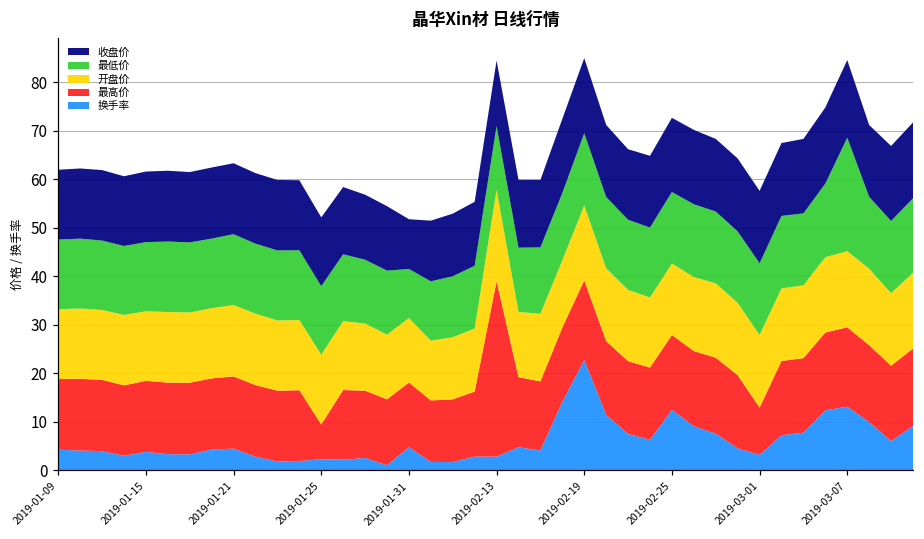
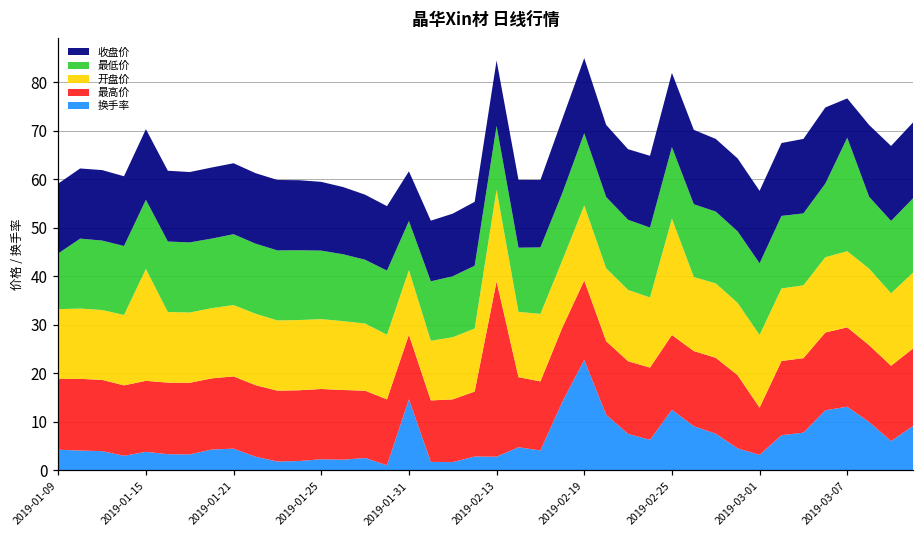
  {
    "换手率": {
      "2019-01-09": 4,
      "2019-01-15": 4,
      "2019-01-21": 4,
      "2019-01-25": 2,
-     "2019-01-31": 5,
+     "2019-01-31": 15,
      "2019-02-13": 3,
      "2019-02-19": 23,
      "2019-02-25": 12,
      "2019-03-01": 3,
      "2019-03-07": 13
    },
    "最高价": {
      "2019-01-09": 15,
      "2019-01-15": 15,
      "2019-01-21": 15,
-     "2019-01-25": 7,
+     "2019-01-25": 14,
      "2019-01-31": 13,
      "2019-02-13": 36,
      "2019-02-19": 16,
      "2019-02-25": 15,
      "2019-03-01": 10,
      "2019-03-07": 16
    },
    "开盘价": {
      "2019-01-09": 14,
-     "2019-01-15": 14,
+     "2019-01-15": 23,
      "2019-01-21": 15,
      "2019-01-25": 14,
      "2019-01-31": 13,
      "2019-02-13": 19,
      "2019-02-19": 15,
-     "2019-02-25": 15,
+     "2019-02-25": 24,
      "2019-03-01": 15,
      "2019-03-07": 16
    },
    "最低价": {
-     "2019-01-09": 14,
+     "2019-01-09": 11,
      "2019-01-15": 14,
      "2019-01-21": 15,
      "2019-01-25": 14,
      "2019-01-31": 10,
      "2019-02-13": 13,
      "2019-02-19": 15,
      "2019-02-25": 15,
      "2019-03-01": 15,
      "2019-03-07": 23
    },
    "收盘价": {
      "2019-01-09": 14,
      "2019-01-15": 15,
      "2019-01-21": 15,
      "2019-01-25": 14,
      "2019-01-31": 10,
      "2019-02-13": 13,
      "2019-02-19": 15,
      "2019-02-25": 15,
      "2019-03-01": 15,
-     "2019-03-07": 16
+     "2019-03-07": 8
    }
  }
